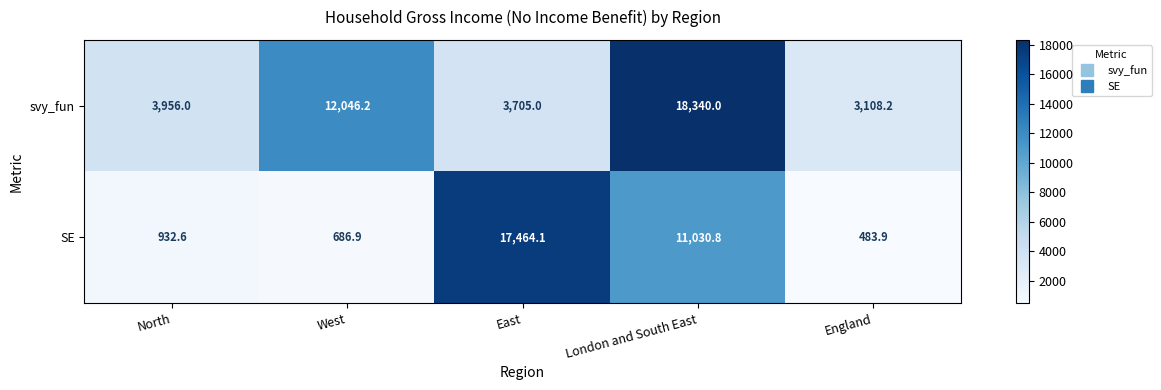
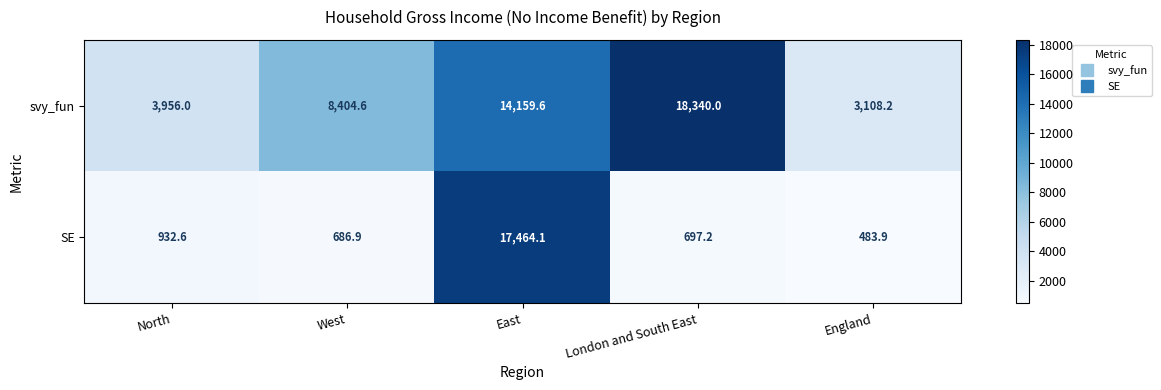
  {
    "svy_fun": {
      "North": "3,956.0",
-     "West": "12,046.2",
-     "East": "3,705.0",
+     "West": "8,404.6",
+     "East": "14,159.6",
      "London and South East": "18,340.0",
      "England": "3,108.2"
    },
    "SE": {
      "North": "932.6",
      "West": "686.9",
      "East": "17,464.1",
-     "London and South East": "11,030.8",
+     "London and South East": "697.2",
      "England": "483.9"
    }
  }
